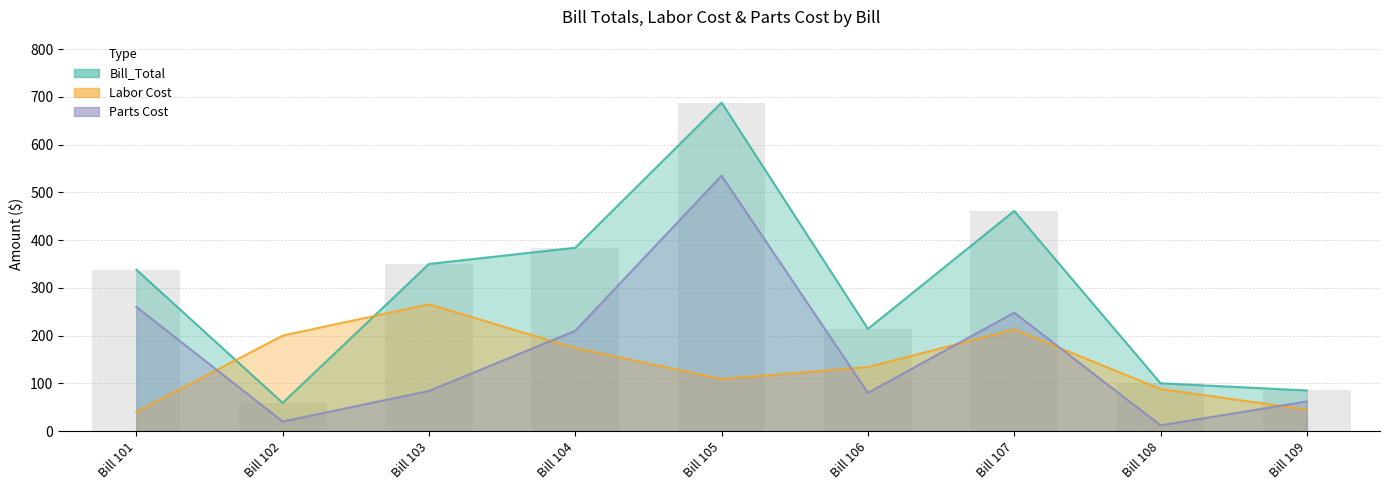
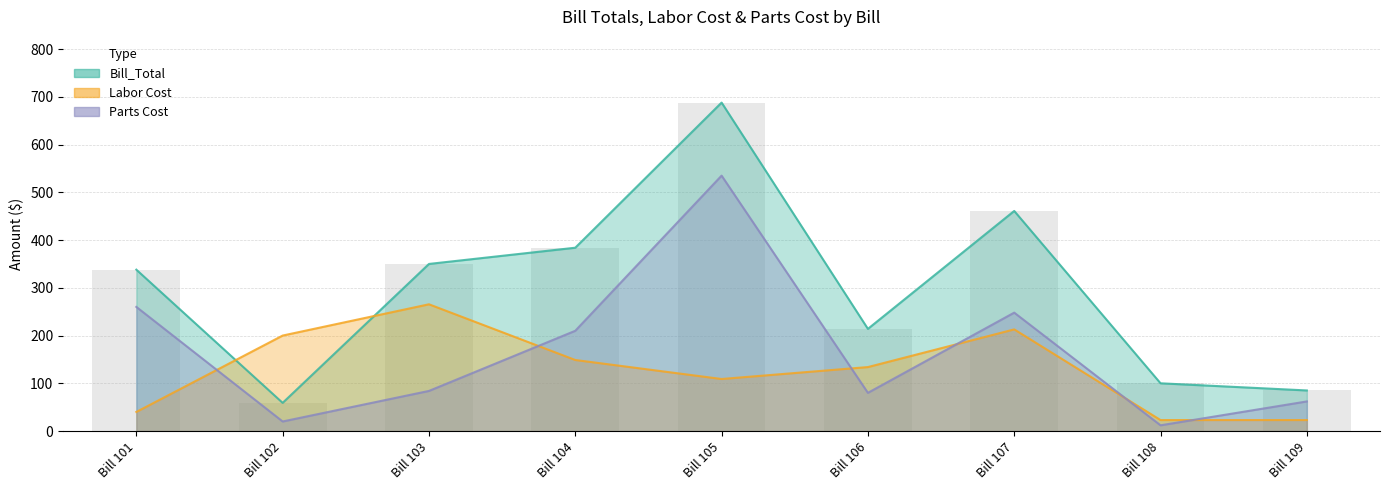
  {
    "Labor Cost": {
      "Bill 101": 40,
      "Bill 102": 200,
      "Bill 103": 270,
-     "Bill 104": 170,
+     "Bill 104": 150,
      "Bill 105": 110,
      "Bill 106": 130,
      "Bill 107": 210,
-     "Bill 108": 90,
-     "Bill 109": 50
+     "Bill 108": 20,
+     "Bill 109": 20
    }
  }
